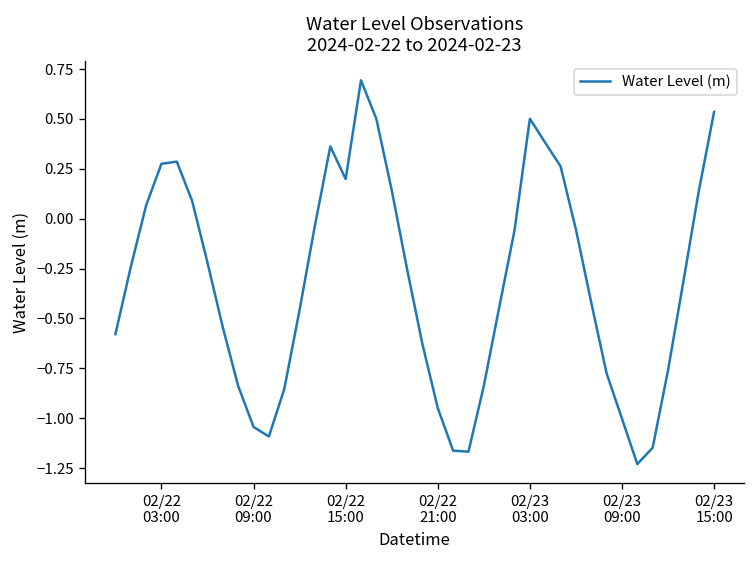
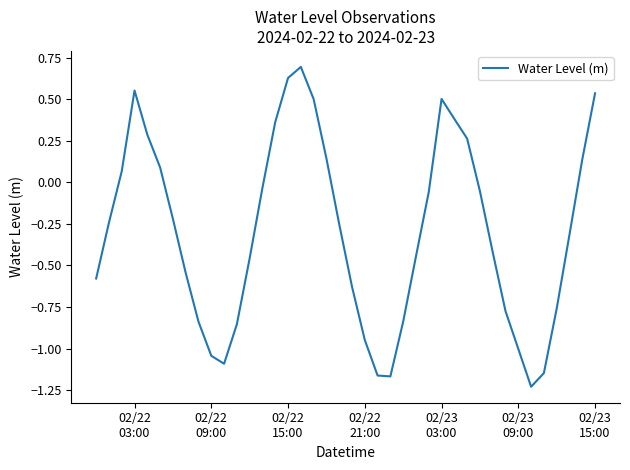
  {
-   "02/22 03:00": 0.28,
+   "02/22 03:00": 0.55,
    "02/22 09:00": -1.04,
-   "02/22 15:00": 0.20,
+   "02/22 15:00": 0.63,
    "02/22 21:00": -0.95,
    "02/23 03:00": 0.50,
    "02/23 09:00": -1.00,
    "02/23 15:00": 0.53
  }
